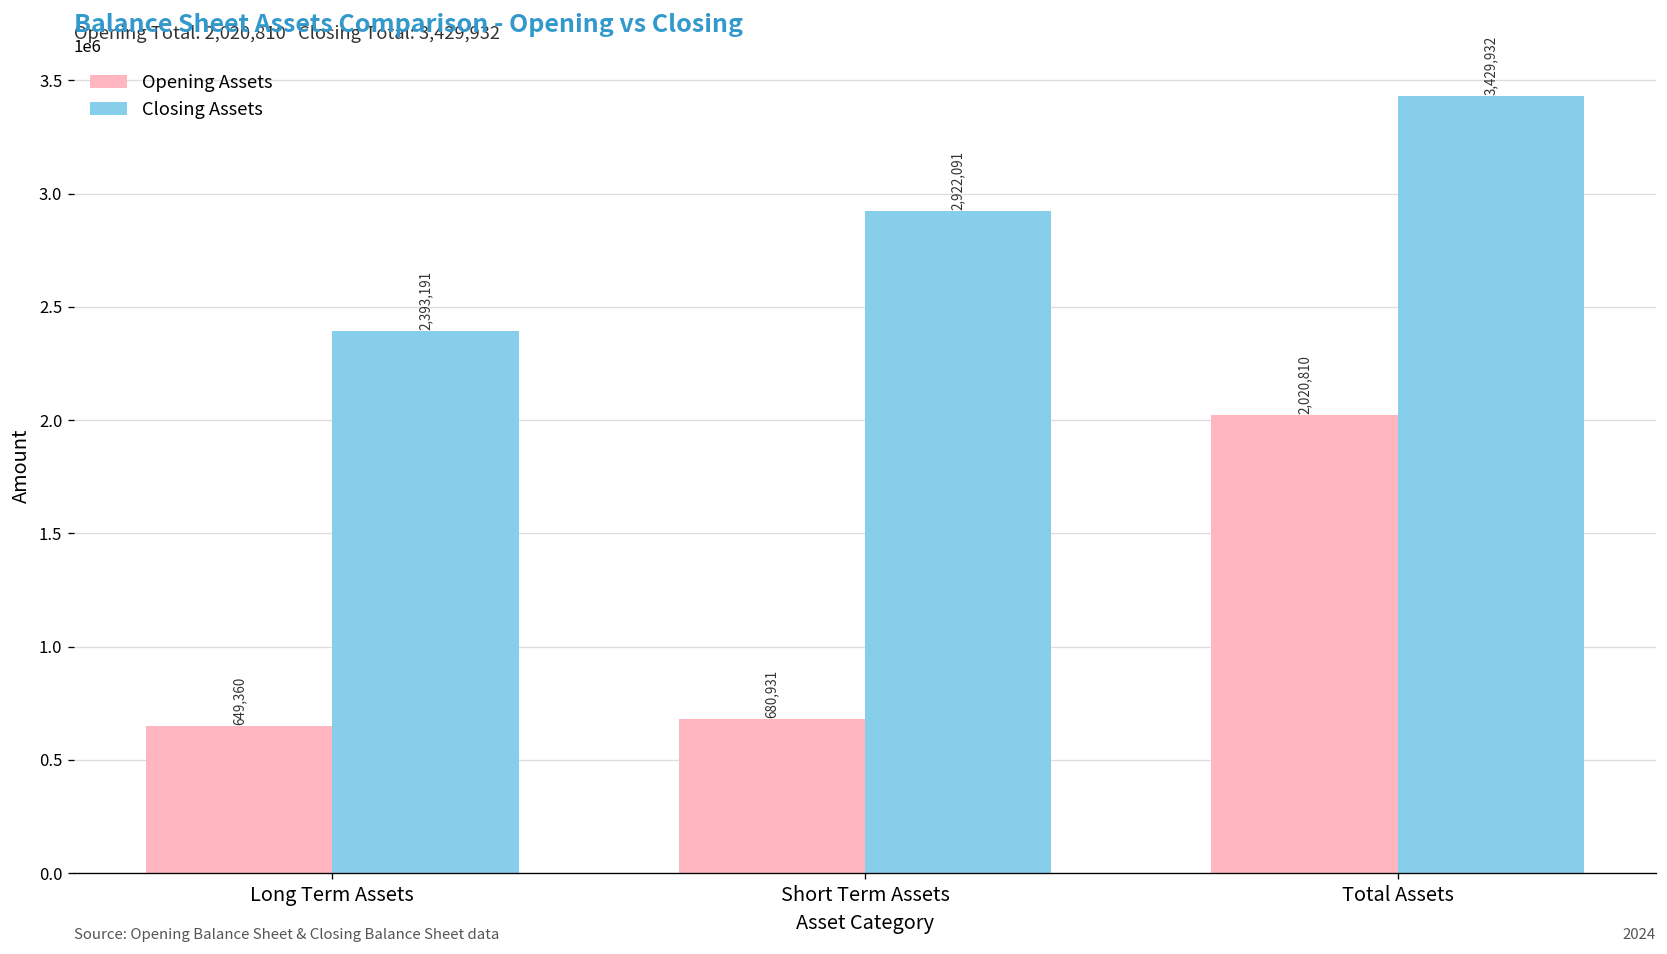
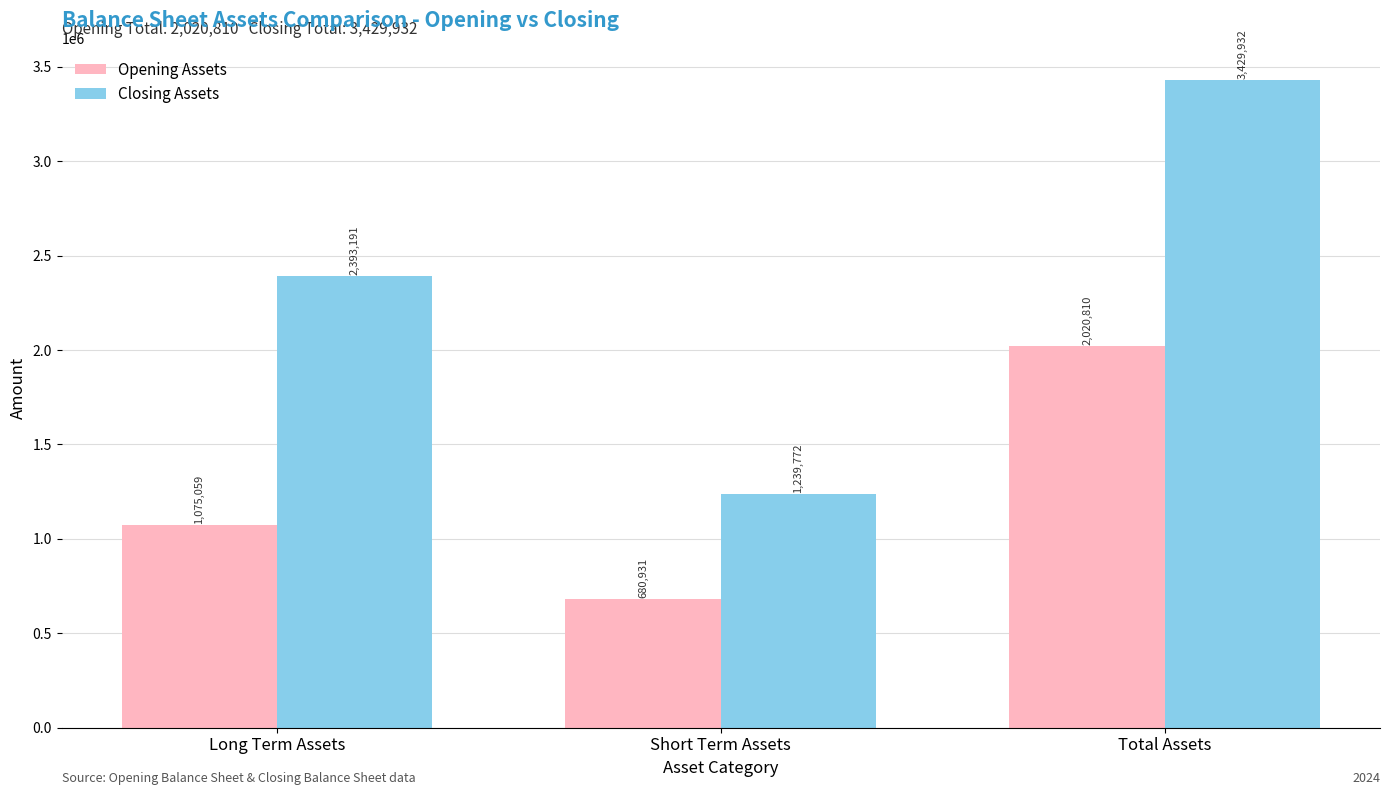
  {
    "Opening Assets": {
-     "Long Term Assets": "649,360",
+     "Long Term Assets": "1,075,059",
      "Short Term Assets": "680,931",
      "Total Assets": "2,020,810"
    },
    "Closing Assets": {
      "Long Term Assets": "2,393,191",
-     "Short Term Assets": "2,922,091",
+     "Short Term Assets": "1,239,772",
      "Total Assets": "3,429,932"
    }
  }
